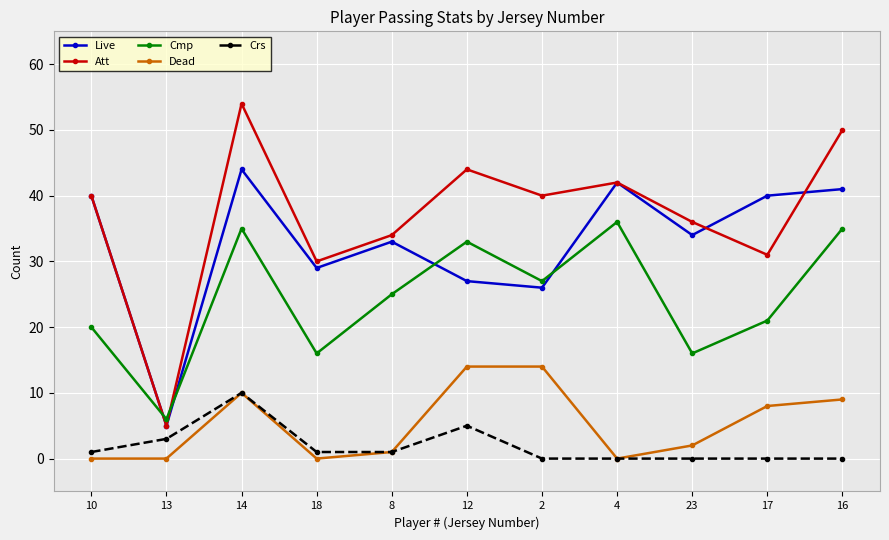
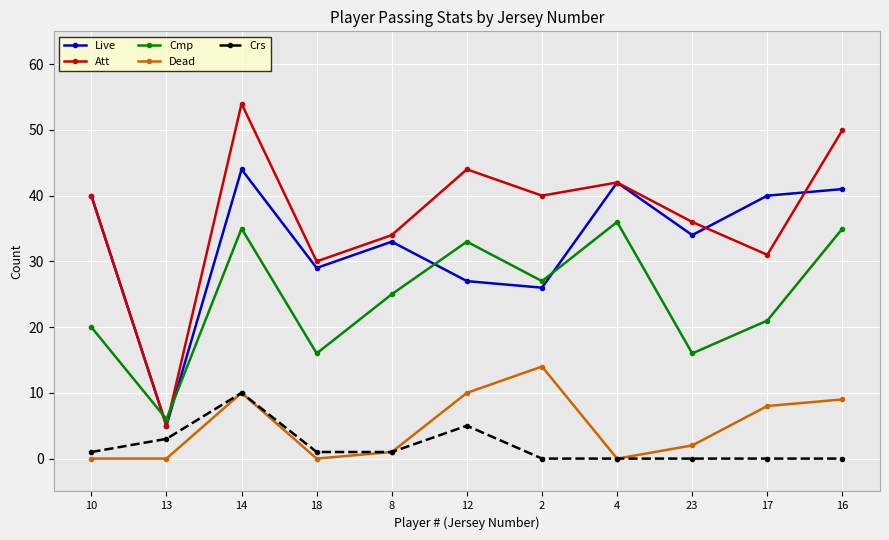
  {
    "Live": {
      "14": 44,
      "18": 29,
      "8": 33,
      "12": 27,
      "2": 26,
      "23": 34,
      "17": 40,
      "16": 41
    },
    "Att": {
      "14": 54,
      "18": 30,
      "8": 34,
      "12": 44,
      "2": 40,
      "23": 36,
      "17": 31,
      "16": 50
    },
    "Cmp": {
      "10": 20,
      "13": 6,
      "14": 35,
      "18": 16,
      "8": 25,
      "12": 33,
      "2": 27,
      "4": 36,
      "23": 16,
      "17": 21,
      "16": 35
    },
    "Dead": {
      "10": 0,
      "13": 0,
      "18": 0,
-     "12": 14,
+     "12": 10,
      "2": 14,
      "23": 2,
      "17": 8,
      "16": 9
    },
    "Crs": {
      "10": 1,
      "13": 3,
      "18": 1,
      "12": 5,
      "2": 0,
      "23": 0,
      "17": 0,
      "16": 0
    }
  }
